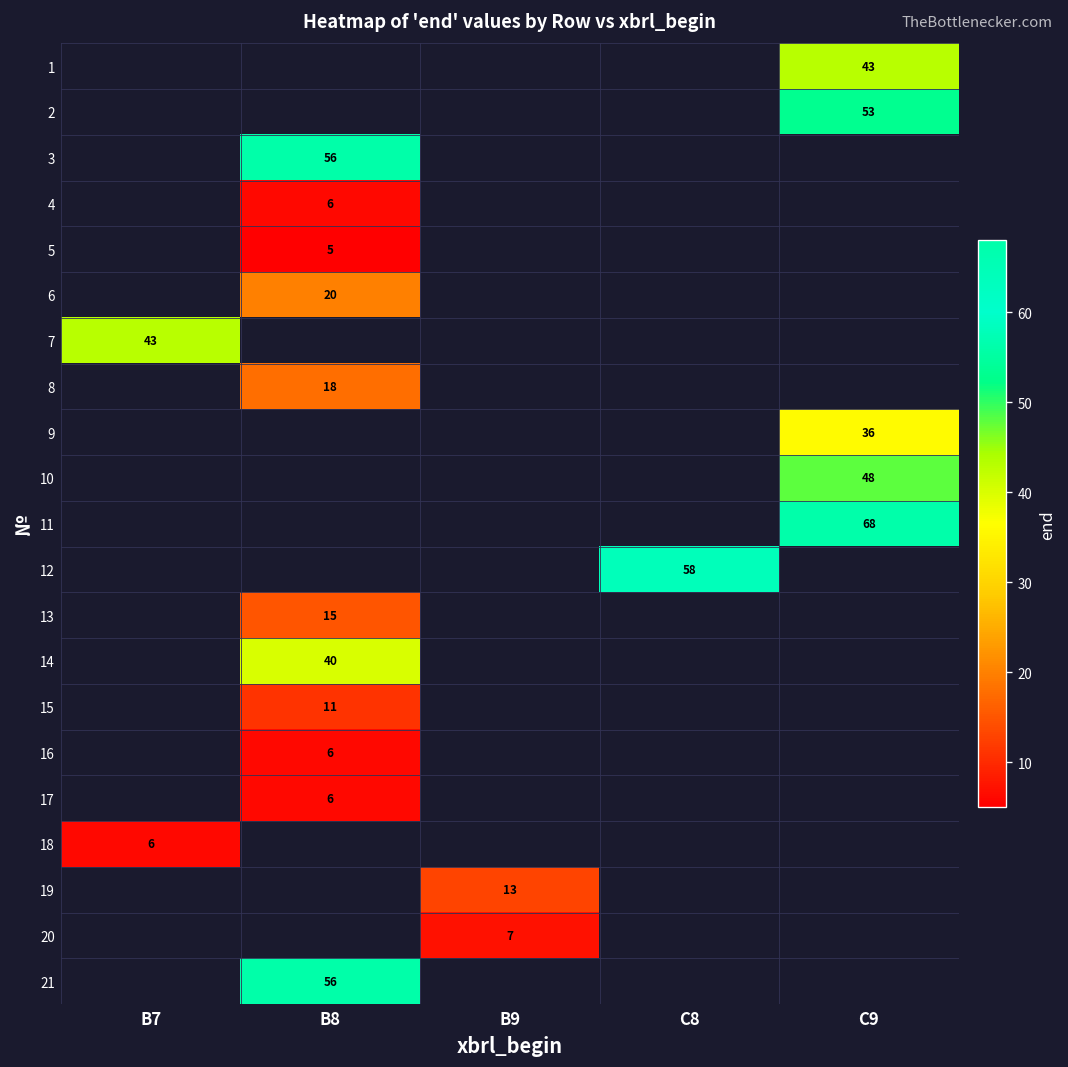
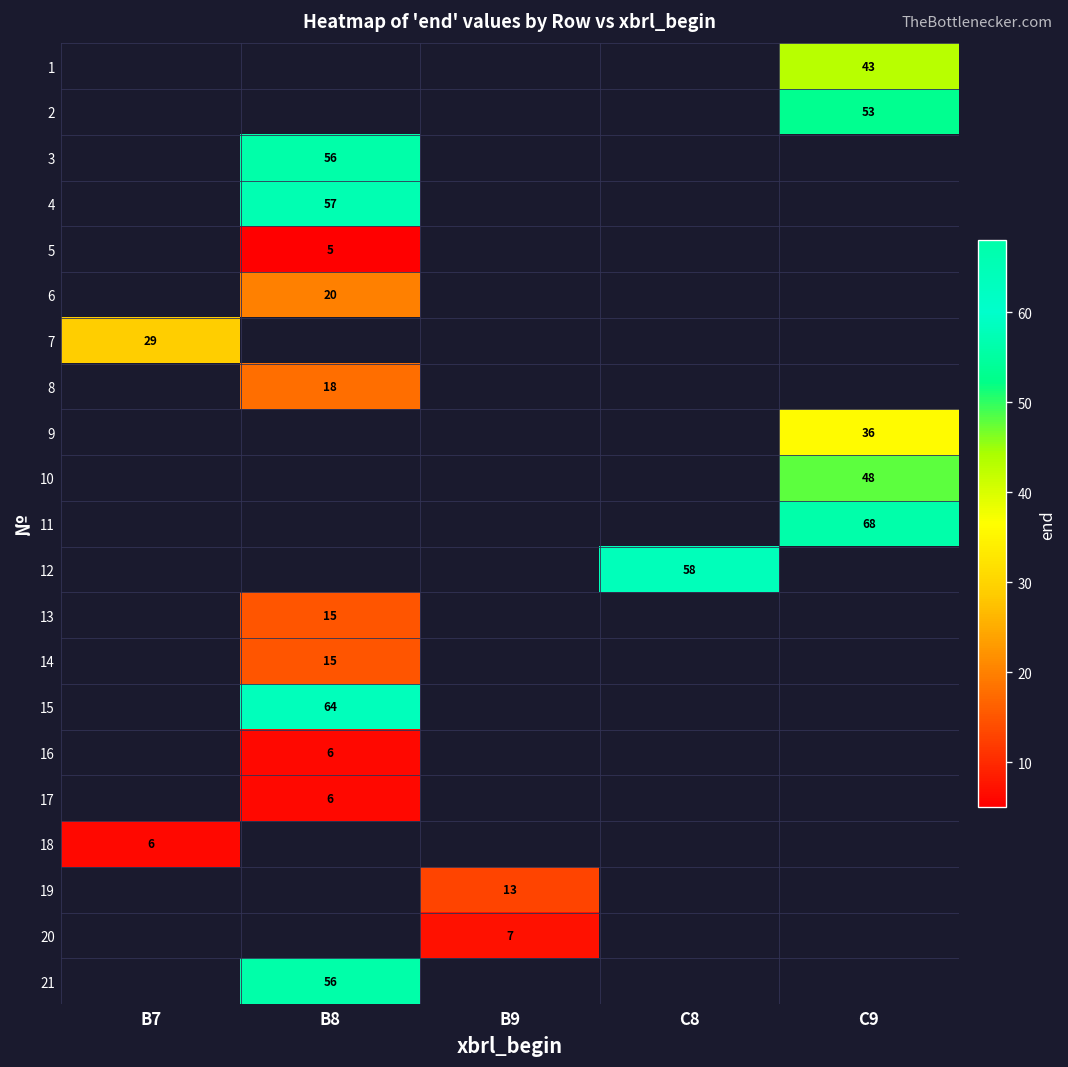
  {
    "1": {
      "C9": 43
    },
    "2": {
      "C9": 53
    },
    "3": {
      "B8": 56
    },
    "4": {
-     "B8": 6
+     "B8": 57
    },
    "5": {
      "B8": 5
    },
    "6": {
      "B8": 20
    },
    "7": {
-     "B7": 43
+     "B7": 29
    },
    "8": {
      "B8": 18
    },
    "9": {
      "C9": 36
    },
    "10": {
      "C9": 48
    },
    "11": {
      "C9": 68
    },
    "12": {
      "C8": 58
    },
    "13": {
      "B8": 15
    },
    "14": {
-     "B8": 40
+     "B8": 15
    },
    "15": {
-     "B8": 11
+     "B8": 64
    },
    "16": {
      "B8": 6
    },
    "17": {
      "B8": 6
    },
    "18": {
      "B7": 6
    },
    "19": {
      "B9": 13
    },
    "20": {
      "B9": 7
    },
    "21": {
      "B8": 56
    }
  }
